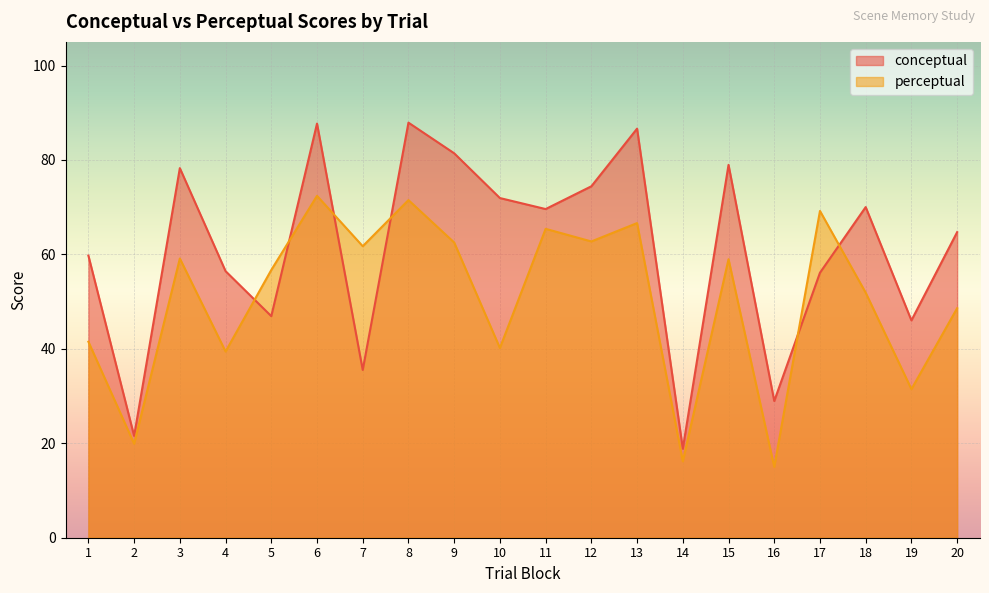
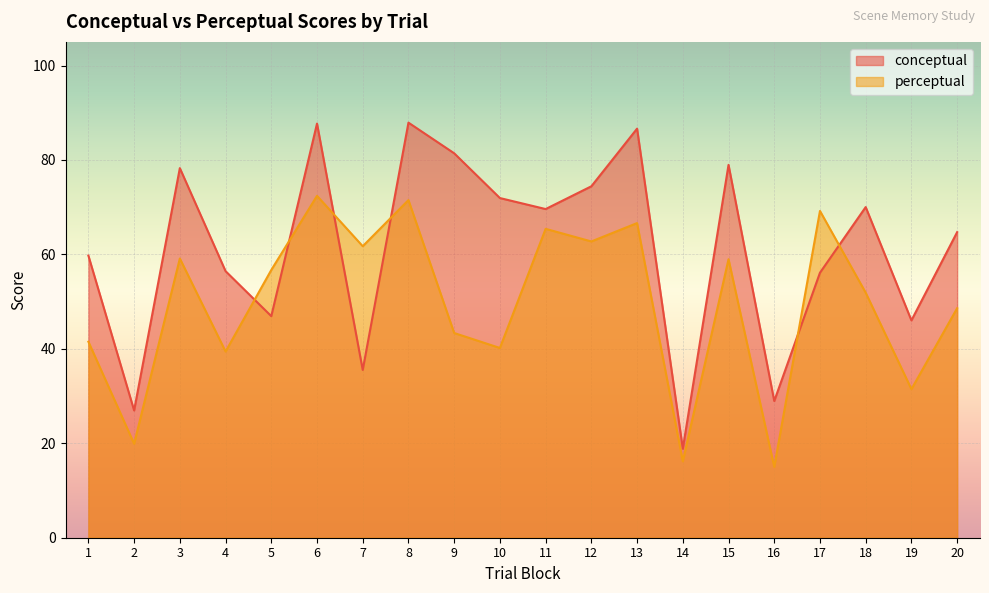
  {
    "conceptual": {
      "1": 60,
-     "2": 22,
+     "2": 27,
      "3": 78,
      "4": 56,
      "5": 47,
      "6": 88,
      "7": 36,
      "8": 88,
      "9": 81,
      "10": 72,
      "11": 70,
      "12": 74,
      "13": 87,
      "14": 19,
      "15": 79,
      "16": 29,
      "17": 56,
      "18": 70,
      "19": 46,
      "20": 65
    },
    "perceptual": {
      "1": 42,
      "2": 20,
      "3": 59,
      "4": 39,
      "5": 57,
      "6": 72,
      "7": 62,
      "8": 72,
-     "9": 63,
+     "9": 43,
      "10": 40,
      "11": 65,
      "12": 63,
      "13": 67,
      "14": 16,
      "15": 59,
      "16": 15,
      "17": 69,
      "18": 52,
      "19": 31,
      "20": 49
    }
  }
